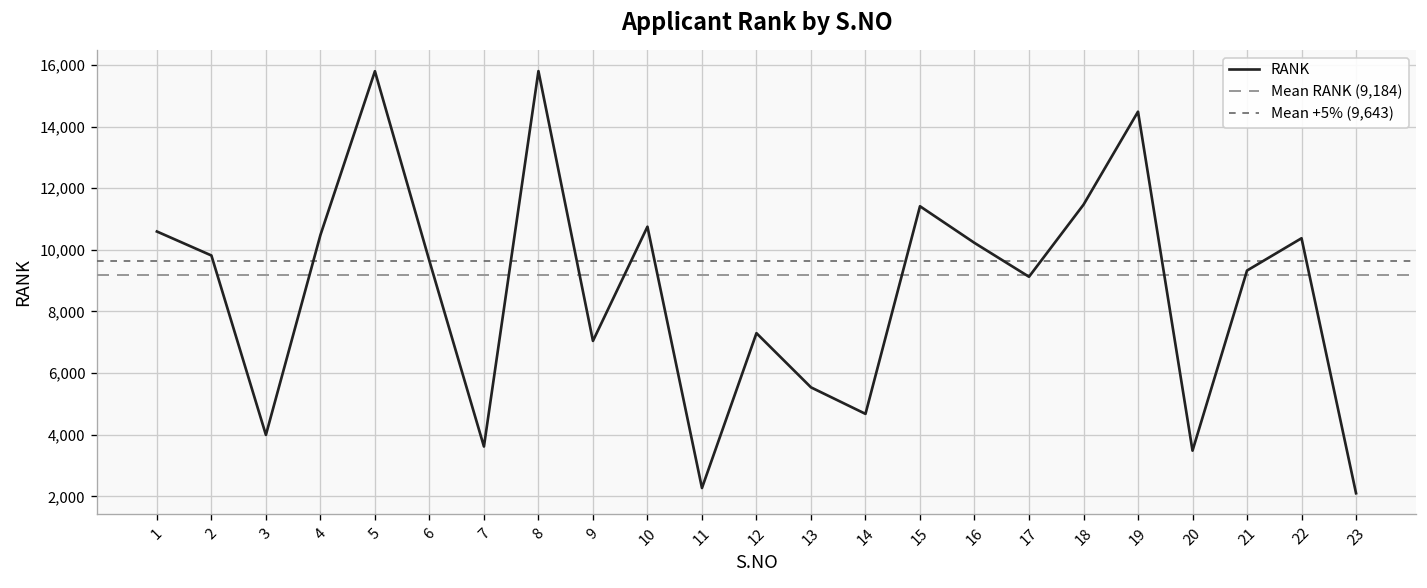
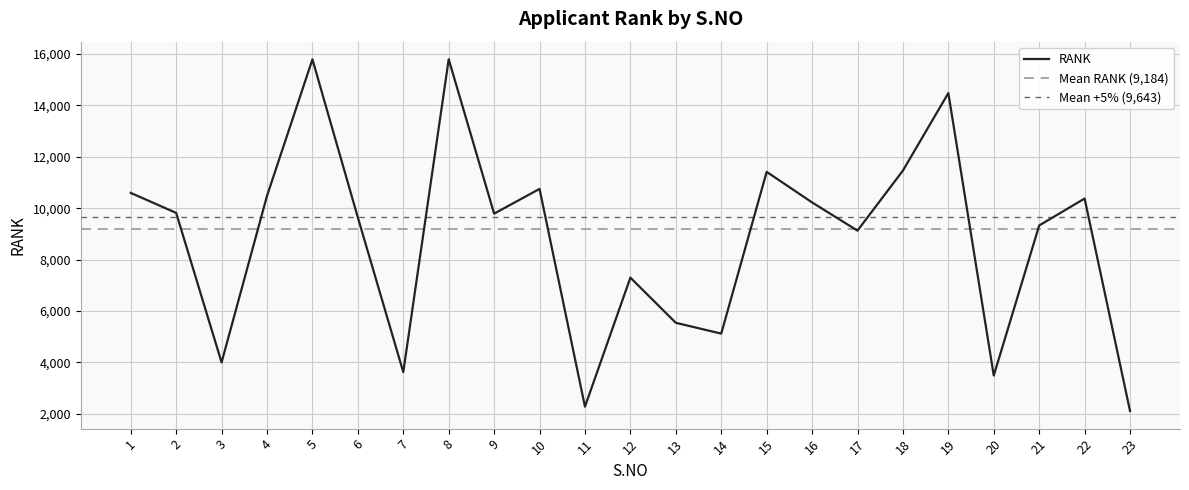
  {
    "1": "10,600",
    "2": "9,800",
    "3": "4,000",
    "4": "10,500",
    "5": "15,800",
    "6": "9,600",
    "7": "3,600",
    "8": "15,800",
-   "9": "7,000",
+   "9": "9,800",
    "10": "10,800",
    "11": "2,300",
    "12": "7,300",
    "13": "5,500",
-   "14": "4,700",
+   "14": "5,100",
    "15": "11,400",
    "16": "10,200",
    "17": "9,100",
    "18": "11,500",
    "19": "14,500",
    "20": "3,500",
    "21": "9,300",
    "22": "10,400",
    "23": "2,100"
  }
